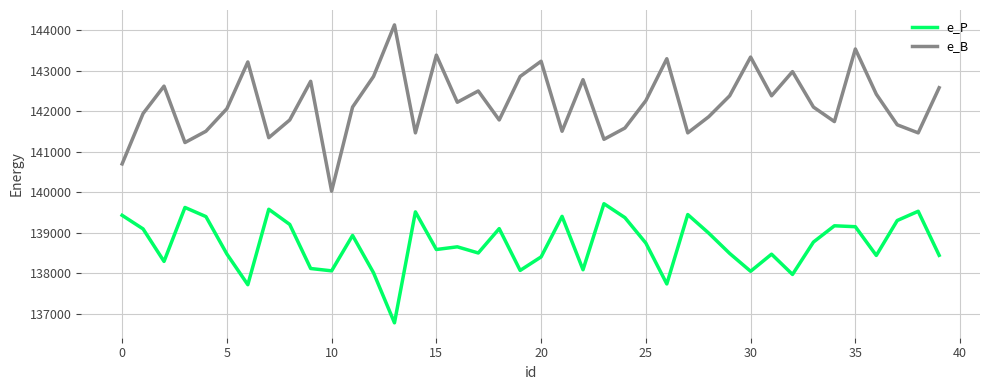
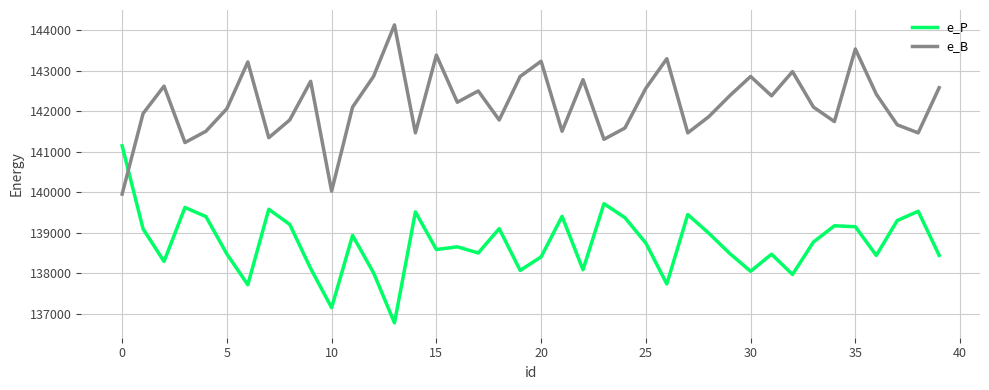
  {
    "e_P": {
-     "0": 139400,
+     "0": 141100,
      "5": 138500,
-     "10": 138100,
+     "10": 137200,
      "15": 138600,
      "20": 138400,
      "25": 138700,
      "30": 138100,
      "35": 139200
    },
    "e_B": {
-     "0": 140700,
+     "0": 140000,
      "5": 142100,
      "10": 140000,
      "15": 143400,
      "20": 143200,
-     "25": 142300,
-     "30": 143300,
+     "25": 142600,
+     "30": 142900,
      "35": 143500
    }
  }
